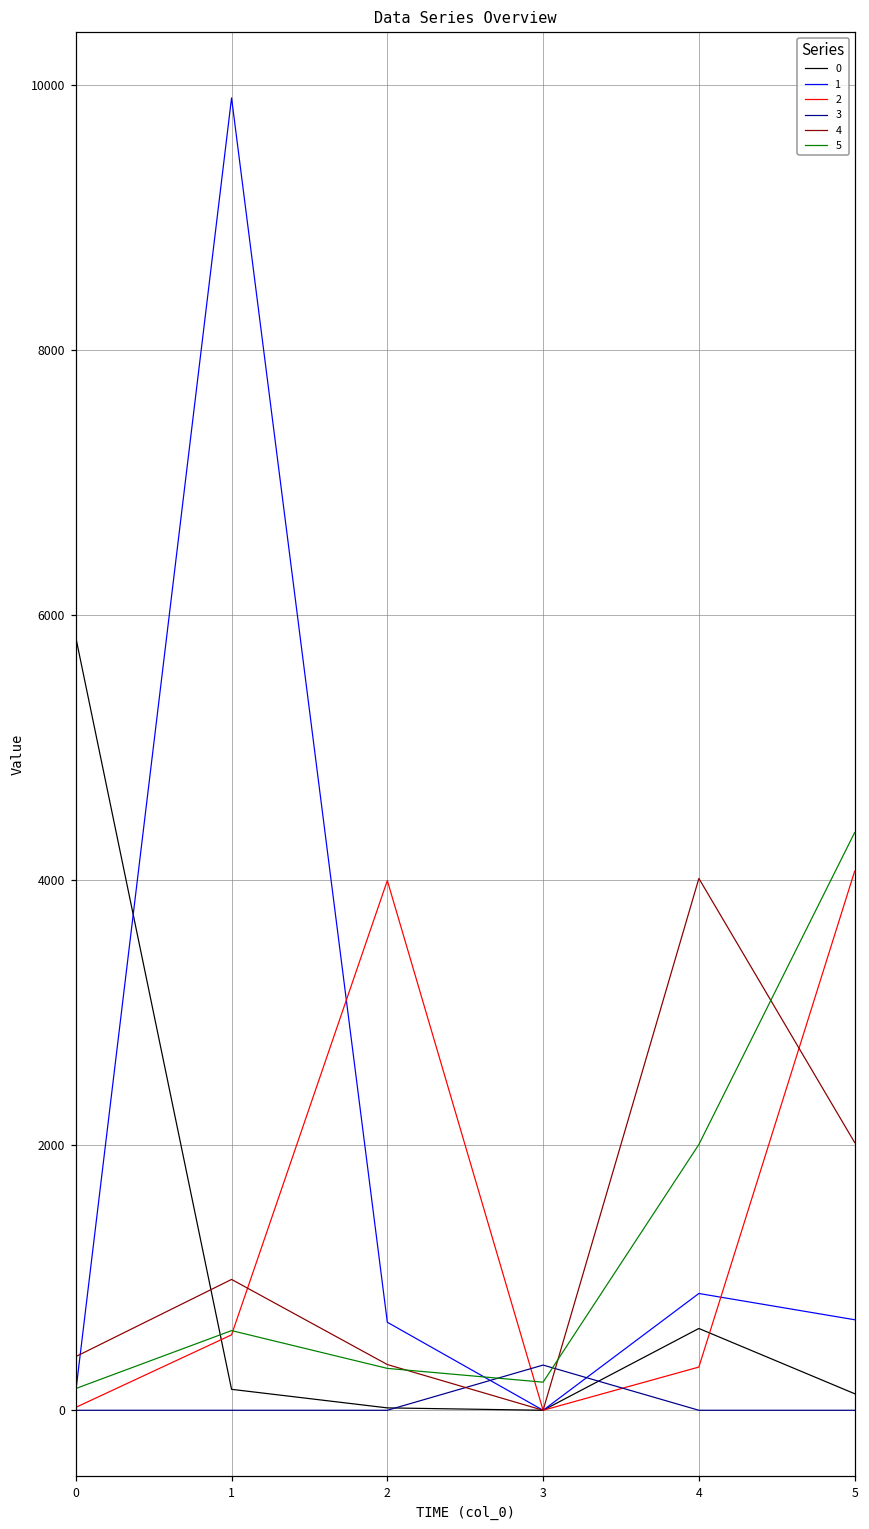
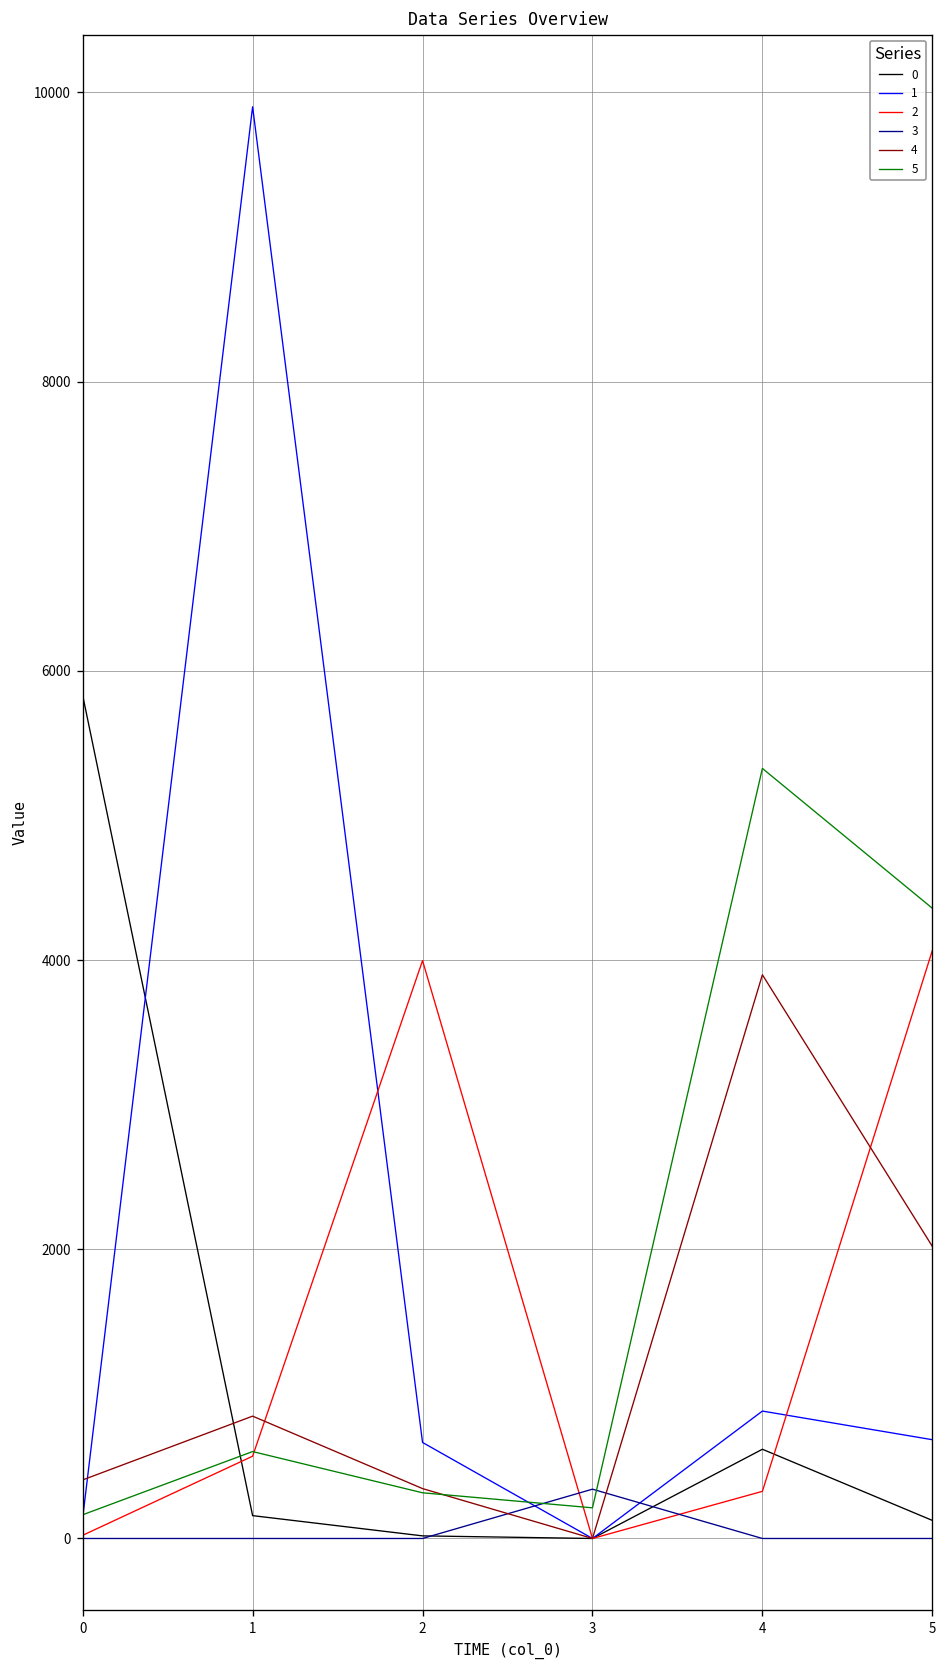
  {
    "0": {
      "0": 5830,
      "1": 160,
      "4": 620,
      "5": 130
    },
    "1": {
      "1": 9900,
      "2": 660,
      "4": 880,
      "5": 680
    },
    "2": {
      "0": 20,
      "1": 570,
      "2": 4000,
      "4": 330,
      "5": 4070
    },
    "3": {
      "0": 0,
      "1": 0,
      "3": 340,
      "4": 0,
      "5": 0
    },
    "4": {
      "0": 410,
-     "1": 990,
+     "1": 850,
      "2": 350,
-     "4": 4010,
+     "4": 3900,
      "5": 2020
    },
    "5": {
      "1": 600,
      "2": 320,
      "3": 210,
-     "4": 2010,
+     "4": 5330,
      "5": 4360
    }
  }
